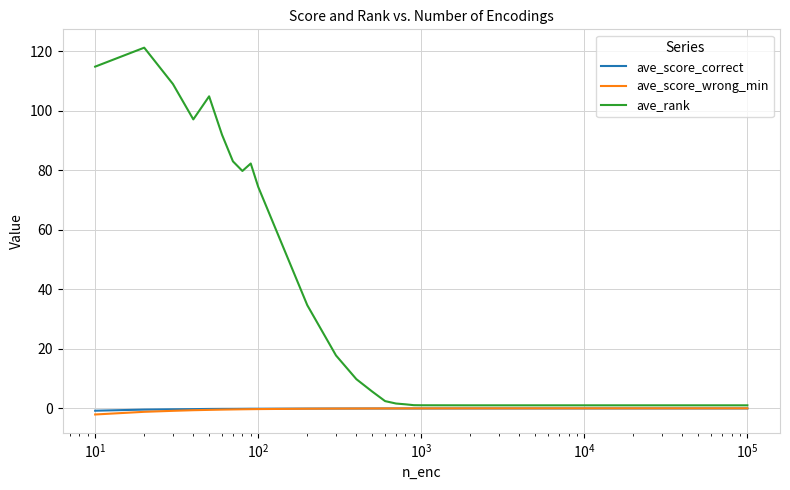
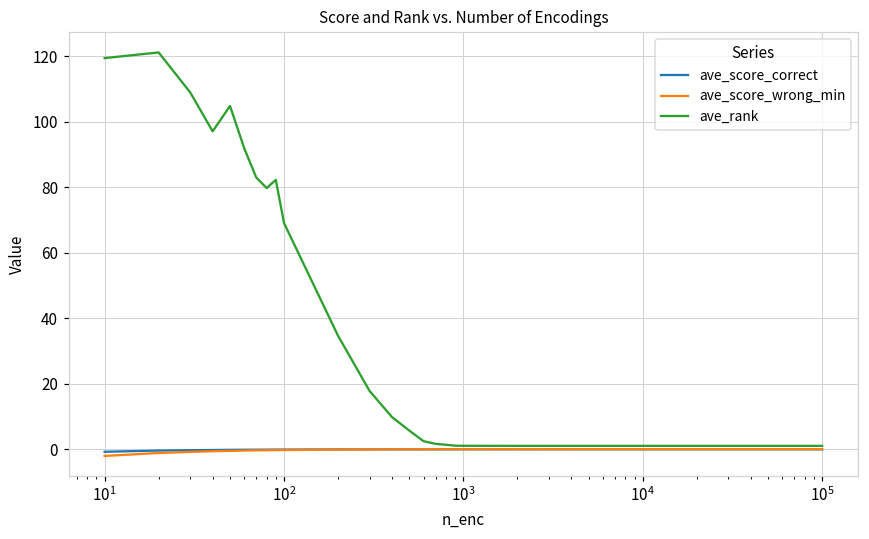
  {
    "ave_score_correct": {
      "10^1": -1
    },
    "ave_score_wrong_min": {
      "10^1": -2
    },
    "ave_rank": {
-     "10^1": 115,
-     "10^2": 74,
+     "10^1": 119,
+     "10^2": 69,
      "10^3": 1,
      "10^4": 1,
      "10^5": 1
    }
  }
